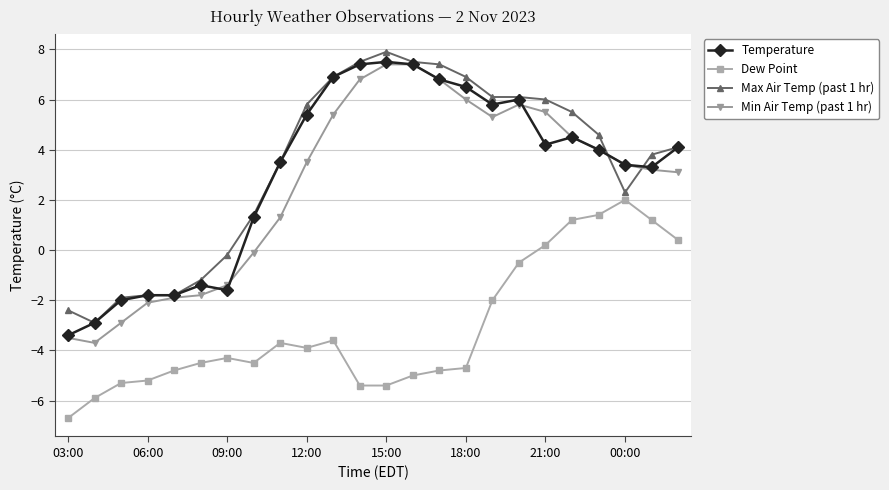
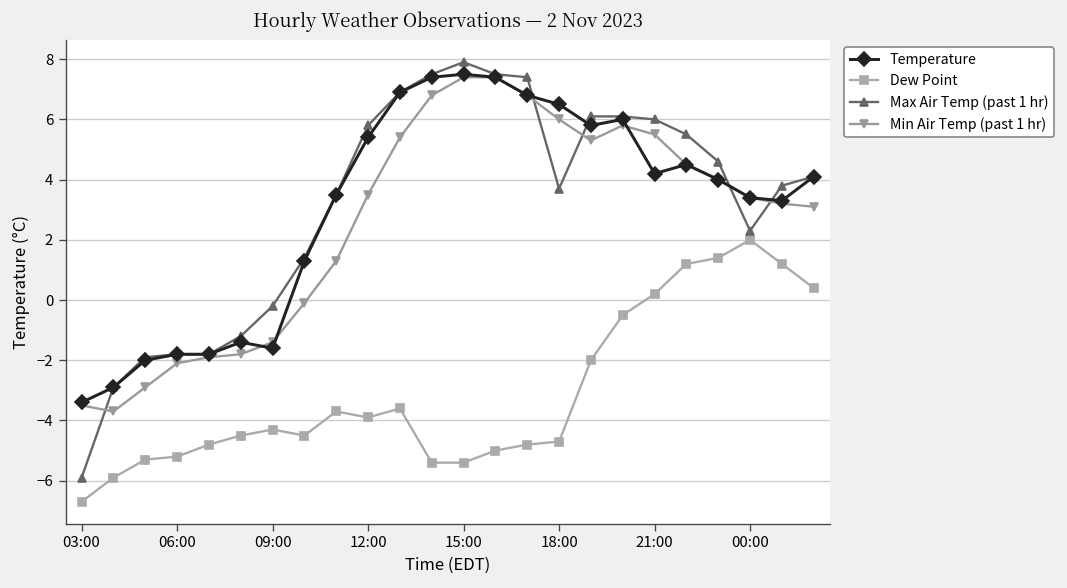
  {
    "Temperature": {
      "09:00": -1.6,
      "12:00": 5.4,
      "15:00": 7.5,
      "18:00": 6.5,
      "21:00": 4.2
    },
    "Max Air Temp (past 1 hr)": {
-     "03:00": -2.4,
+     "03:00": -5.9,
      "09:00": -0.2,
      "12:00": 5.8,
      "15:00": 7.9,
-     "18:00": 6.9,
+     "18:00": 3.7,
      "21:00": 6.0,
      "00:00": 2.3
    }
  }
